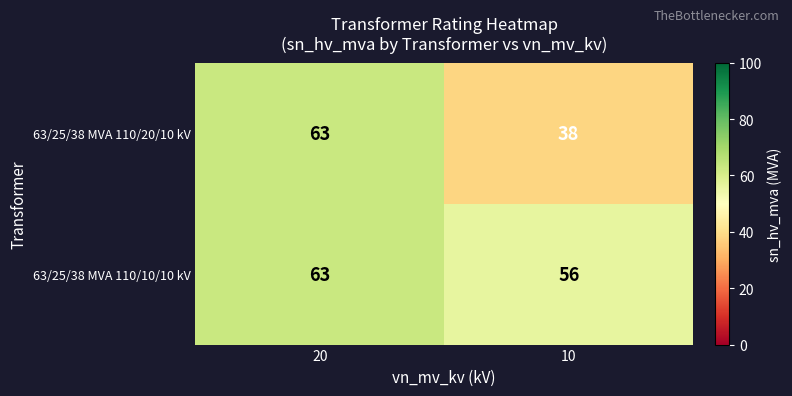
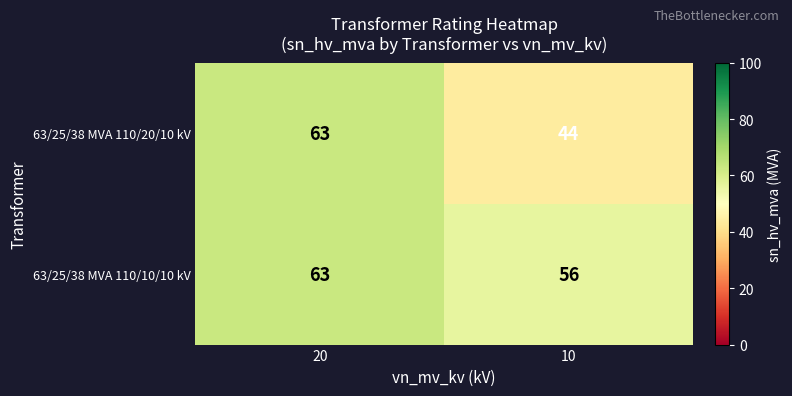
  {
    "63/25/38 MVA 110/20/10 kV": {
      "20": 63,
-     "10": 38
+     "10": 44
    },
    "63/25/38 MVA 110/10/10 kV": {
      "20": 63,
      "10": 56
    }
  }
